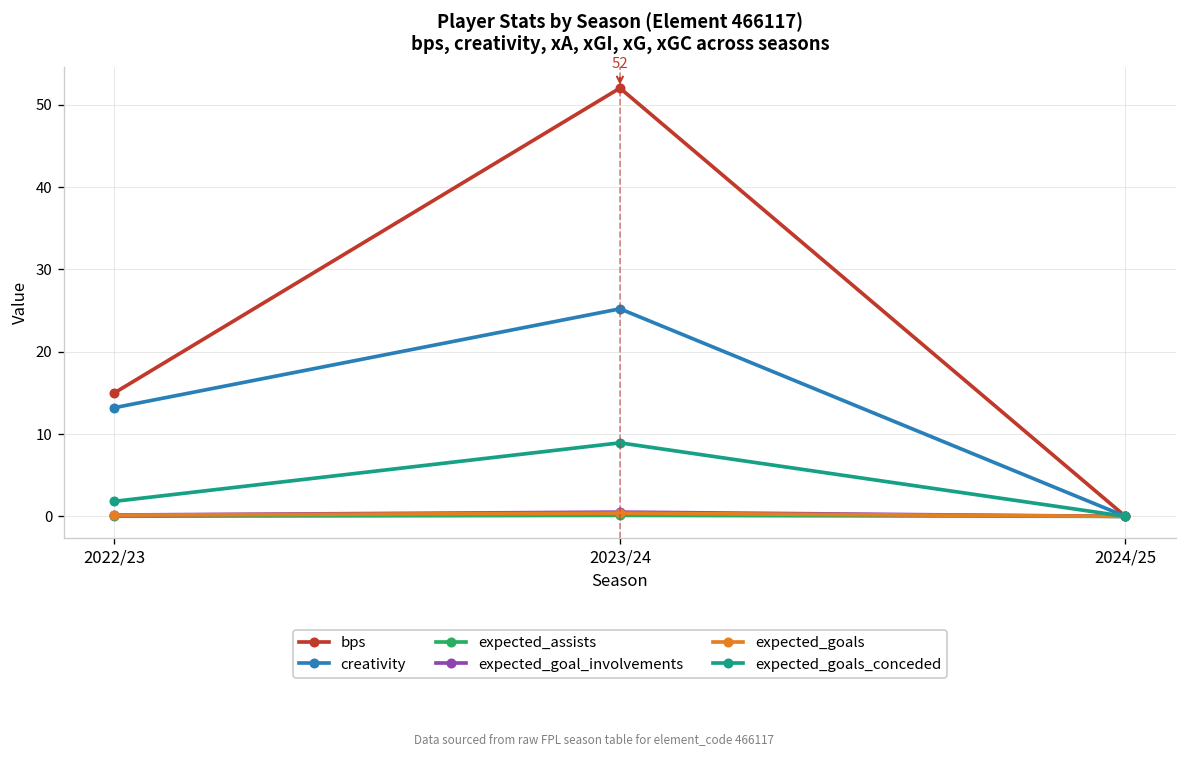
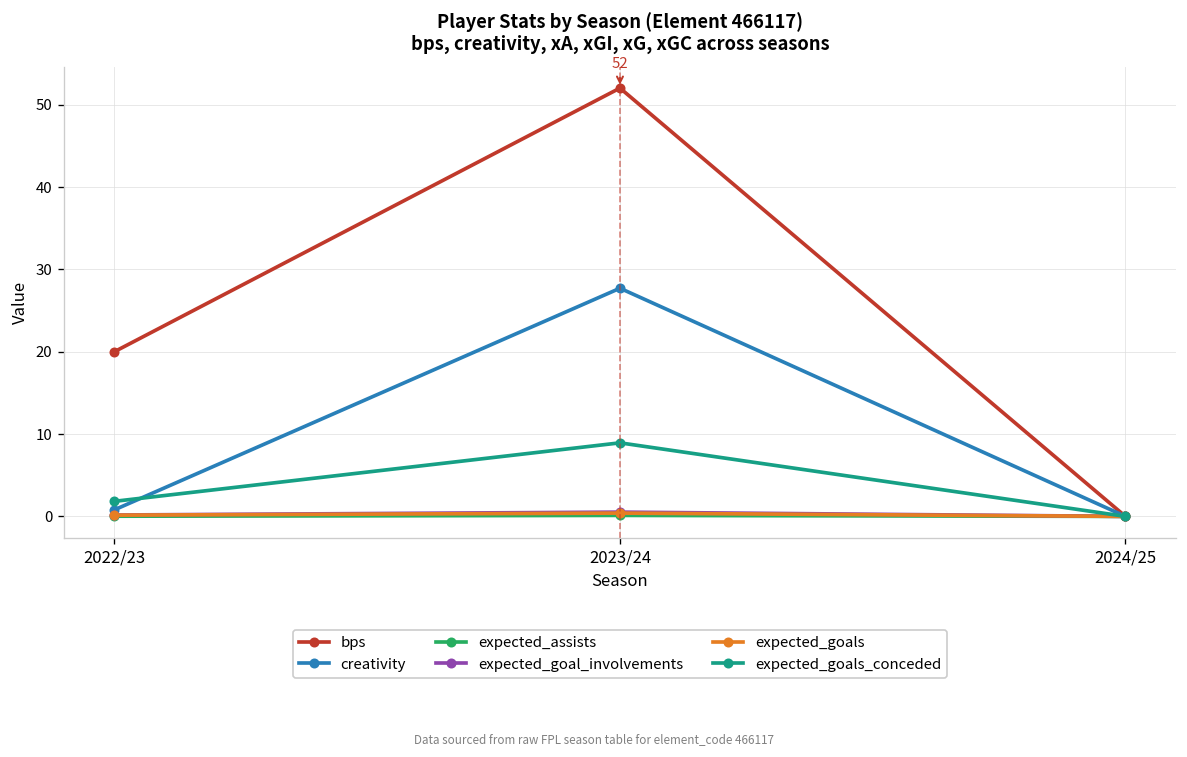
  {
    "bps": {
-     "2022/23": 15
+     "2022/23": 20
    },
    "creativity": {
-     "2022/23": 13,
-     "2023/24": 25
+     "2022/23": 1,
+     "2023/24": 28
    }
  }
